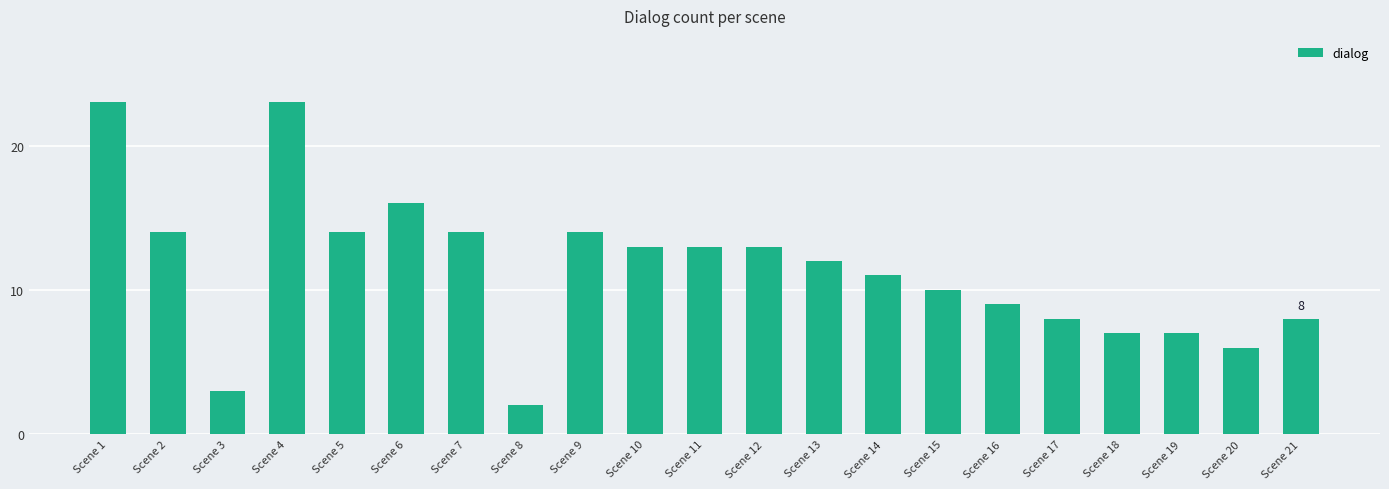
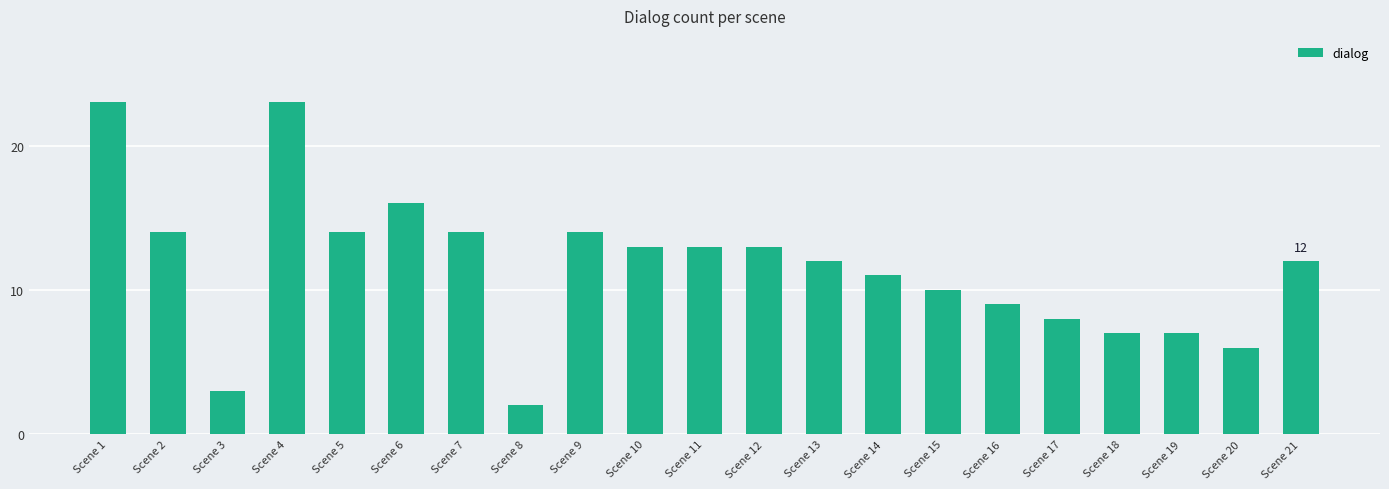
  {
-   "Scene 21": 8
+   "Scene 21": 12
  }
